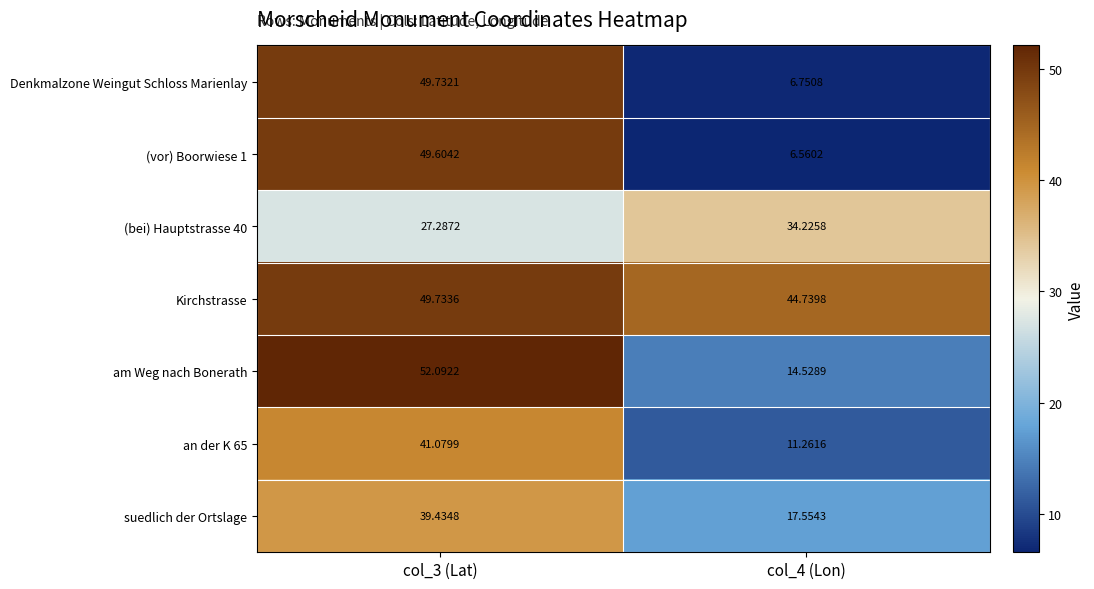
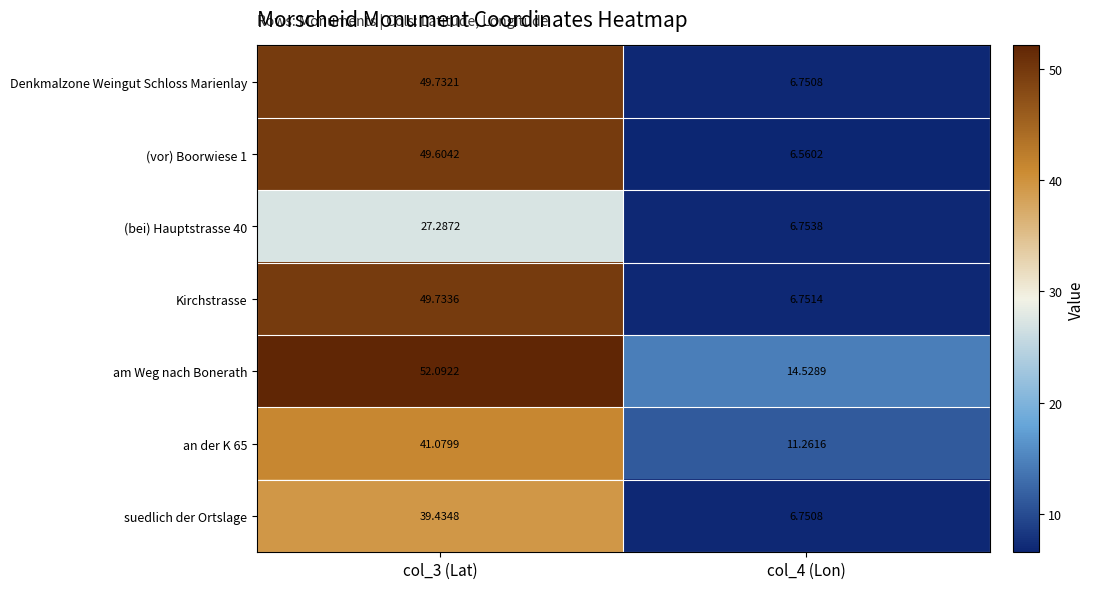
  {
    "Denkmalzone Weingut Schloss Marienlay": {
      "col_3 (Lat)": 49.7321,
      "col_4 (Lon)": 6.7508
    },
    "(vor) Boorwiese 1": {
      "col_3 (Lat)": 49.6042,
      "col_4 (Lon)": 6.5602
    },
    "(bei) Hauptstrasse 40": {
      "col_3 (Lat)": 27.2872,
-     "col_4 (Lon)": 34.2258
+     "col_4 (Lon)": 6.7538
    },
    "Kirchstrasse": {
      "col_3 (Lat)": 49.7336,
-     "col_4 (Lon)": 44.7398
+     "col_4 (Lon)": 6.7514
    },
    "am Weg nach Bonerath": {
      "col_3 (Lat)": 52.0922,
      "col_4 (Lon)": 14.5289
    },
    "an der K 65": {
      "col_3 (Lat)": 41.0799,
      "col_4 (Lon)": 11.2616
    },
    "suedlich der Ortslage": {
      "col_3 (Lat)": 39.4348,
-     "col_4 (Lon)": 17.5543
+     "col_4 (Lon)": 6.7508
    }
  }
